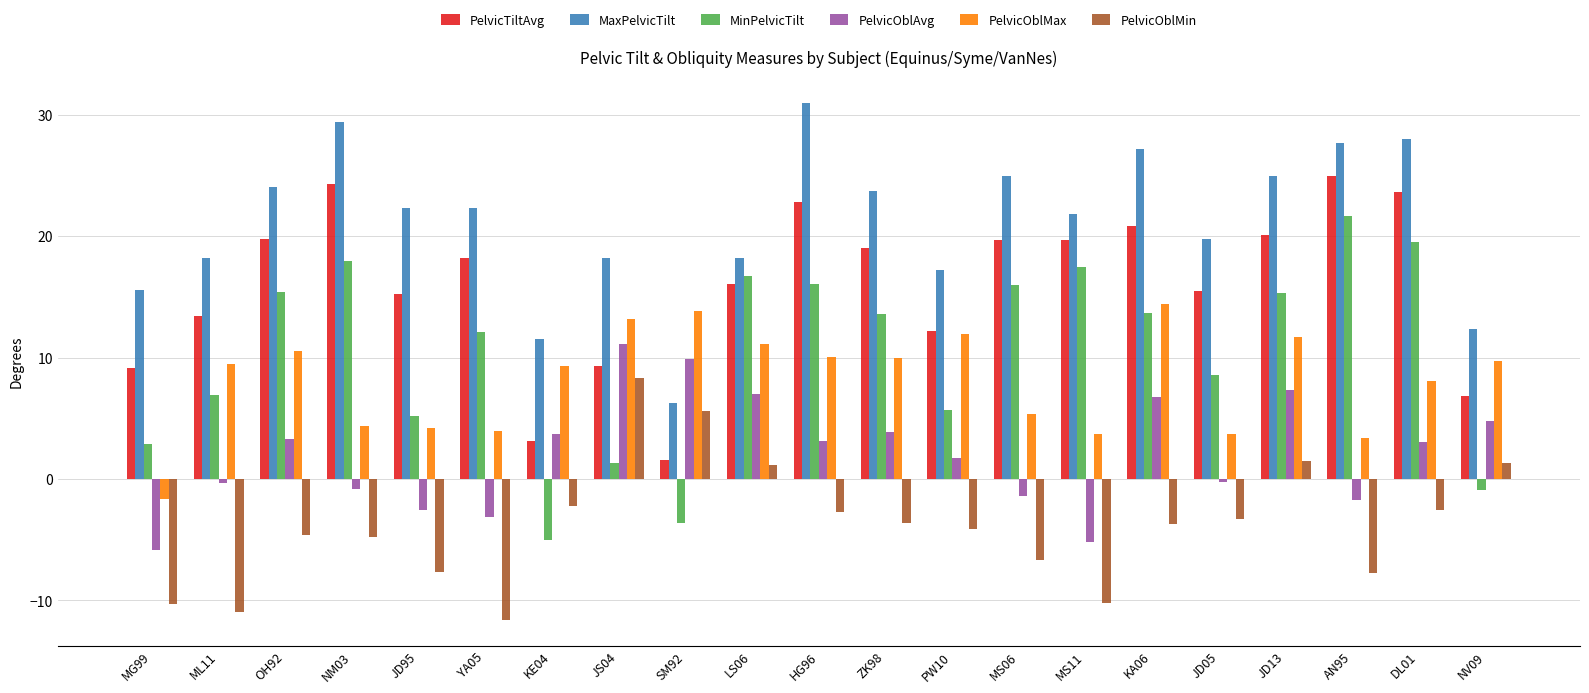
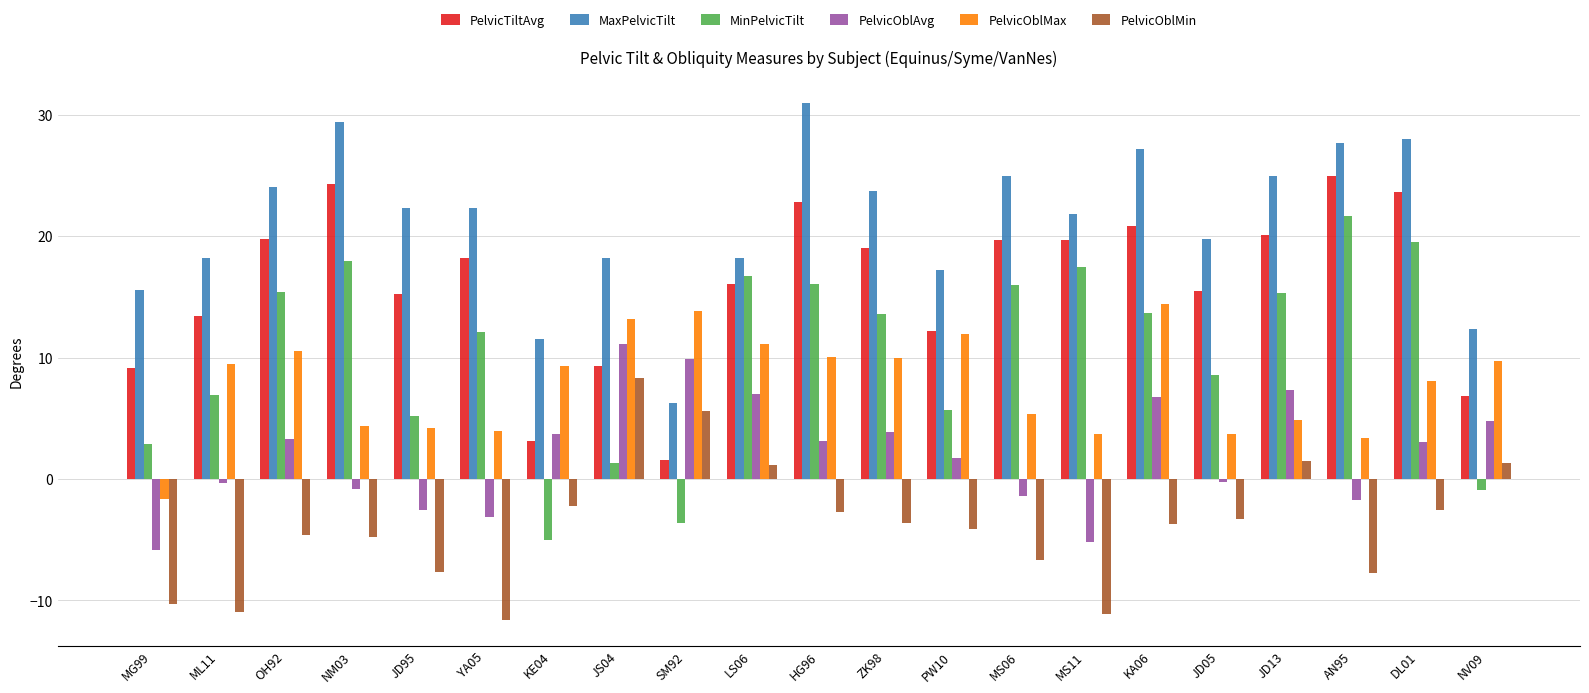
  {
    "PelvicTiltAvg": {
      "MG99": 9.1,
      "ML11": 13.4,
      "OH92": 19.7,
      "NM03": 24.2,
      "JD95": 15.3,
      "YA05": 18.2,
      "KE04": 3.1,
      "JS04": 9.3,
      "SM92": 1.6,
      "LS06": 16.0,
      "HG96": 22.8,
      "ZK98": 19.0,
      "PW10": 12.2,
      "MS06": 19.6,
      "MS11": 19.7,
      "KA06": 20.8,
      "JD05": 15.5,
      "JD13": 20.1,
      "AN95": 25.0,
      "DL01": 23.6,
      "NV09": 6.9
    },
    "MaxPelvicTilt": {
      "MG99": 15.6,
      "ML11": 18.2,
      "OH92": 24.0,
      "NM03": 29.4,
      "JD95": 22.3,
      "YA05": 22.3,
      "KE04": 11.5,
      "JS04": 18.2,
      "SM92": 6.3,
      "LS06": 18.2,
      "HG96": 31.0,
      "ZK98": 23.7,
      "PW10": 17.2,
      "MS06": 24.9,
      "MS11": 21.8,
      "KA06": 27.2,
      "JD05": 19.8,
      "JD13": 24.9,
      "AN95": 27.7,
      "DL01": 28.0,
      "NV09": 12.3
    },
    "MinPelvicTilt": {
      "MG99": 2.8,
      "ML11": 6.9,
      "OH92": 15.4,
      "NM03": 17.9,
      "JD95": 5.2,
      "YA05": 12.1,
      "KE04": -5.1,
      "JS04": 1.3,
      "SM92": -3.7,
      "LS06": 16.7,
      "HG96": 16.0,
      "ZK98": 13.6,
      "PW10": 5.7,
      "MS06": 15.9,
      "MS11": 17.5,
      "KA06": 13.7,
      "JD05": 8.6,
      "JD13": 15.3,
      "AN95": 21.6,
      "DL01": 19.5,
      "NV09": -0.9
    },
    "PelvicOblAvg": {
      "MG99": -5.9,
      "ML11": -0.4,
      "OH92": 3.3,
      "NM03": -0.8,
      "JD95": -2.5,
      "YA05": -3.1,
      "KE04": 3.7,
      "JS04": 11.1,
      "SM92": 9.9,
      "LS06": 7.0,
      "HG96": 3.2,
      "ZK98": 3.9,
      "PW10": 1.7,
      "MS06": -1.4,
      "MS11": -5.2,
      "KA06": 6.7,
      "JD05": -0.2,
      "JD13": 7.4,
      "AN95": -1.7,
      "DL01": 3.0,
      "NV09": 4.8
    },
    "PelvicOblMax": {
      "MG99": -1.6,
      "ML11": 9.4,
      "OH92": 10.6,
      "NM03": 4.4,
      "JD95": 4.2,
      "YA05": 3.9,
      "KE04": 9.3,
      "JS04": 13.1,
      "SM92": 13.8,
      "LS06": 11.1,
      "HG96": 10.1,
      "ZK98": 10.0,
      "PW10": 11.9,
      "MS06": 5.4,
      "MS11": 3.7,
      "KA06": 14.4,
      "JD05": 3.7,
-     "JD13": 11.7,
+     "JD13": 4.8,
      "AN95": 3.4,
      "DL01": 8.0,
      "NV09": 9.7
    },
    "PelvicOblMin": {
      "MG99": -10.3,
      "ML11": -10.9,
      "OH92": -4.6,
      "NM03": -4.8,
      "JD95": -7.7,
      "YA05": -11.6,
      "KE04": -2.3,
      "JS04": 8.3,
      "SM92": 5.6,
      "LS06": 1.2,
      "HG96": -2.7,
      "ZK98": -3.6,
      "PW10": -4.1,
      "MS06": -6.6,
-     "MS11": -10.2,
+     "MS11": -11.1,
      "KA06": -3.7,
      "JD05": -3.3,
      "JD13": 1.5,
      "AN95": -7.7,
      "DL01": -2.5,
      "NV09": 1.3
    }
  }
